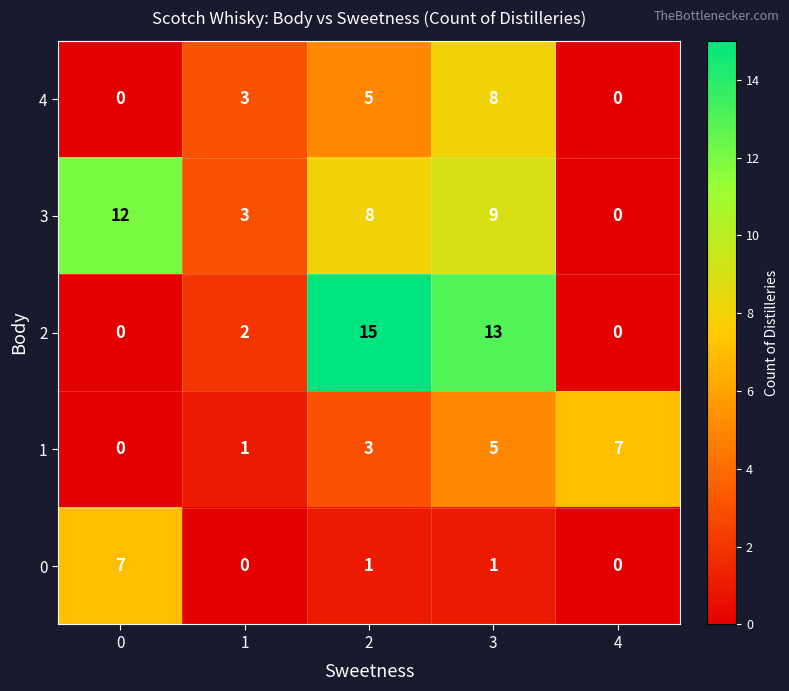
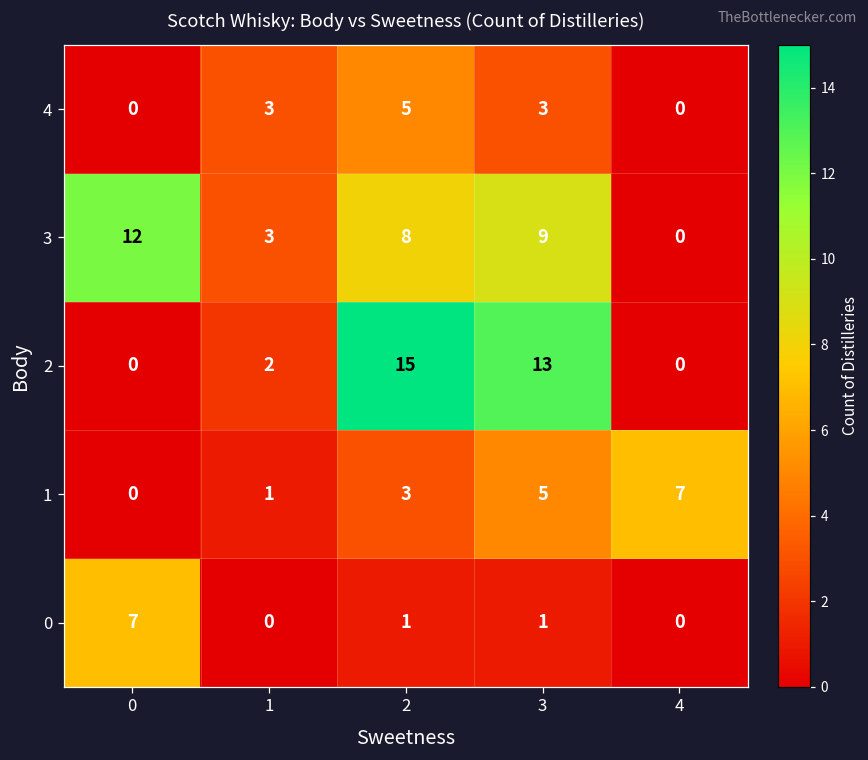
  {
    "4": {
      "0": 0,
      "1": 3,
      "2": 5,
-     "3": 8,
+     "3": 3,
      "4": 0
    },
    "3": {
      "0": 12,
      "1": 3,
      "2": 8,
      "3": 9,
      "4": 0
    },
    "2": {
      "0": 0,
      "1": 2,
      "2": 15,
      "3": 13,
      "4": 0
    },
    "1": {
      "0": 0,
      "1": 1,
      "2": 3,
      "3": 5,
      "4": 7
    },
    "0": {
      "0": 7,
      "1": 0,
      "2": 1,
      "3": 1,
      "4": 0
    }
  }
